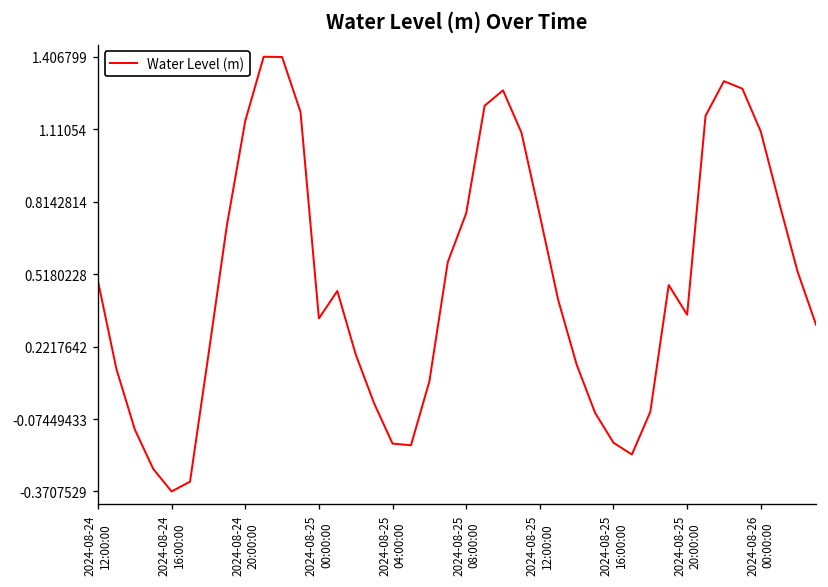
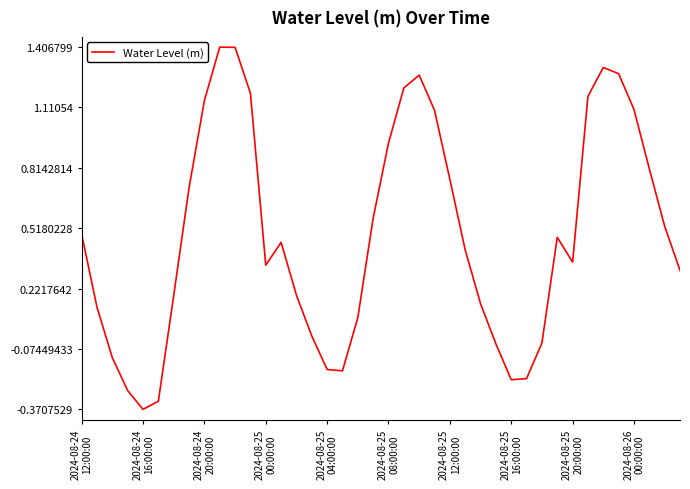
  {
    "2024-08-24 12:00:00": 0.49,
    "2024-08-24 16:00:00": -0.37,
    "2024-08-24 20:00:00": 1.14,
    "2024-08-25 00:00:00": 0.34,
    "2024-08-25 04:00:00": -0.17,
-   "2024-08-25 08:00:00": 0.77,
+   "2024-08-25 08:00:00": 0.94,
    "2024-08-25 12:00:00": 0.76,
-   "2024-08-25 16:00:00": -0.17,
+   "2024-08-25 16:00:00": -0.23,
    "2024-08-25 20:00:00": 0.35,
    "2024-08-26 00:00:00": 1.10
  }
